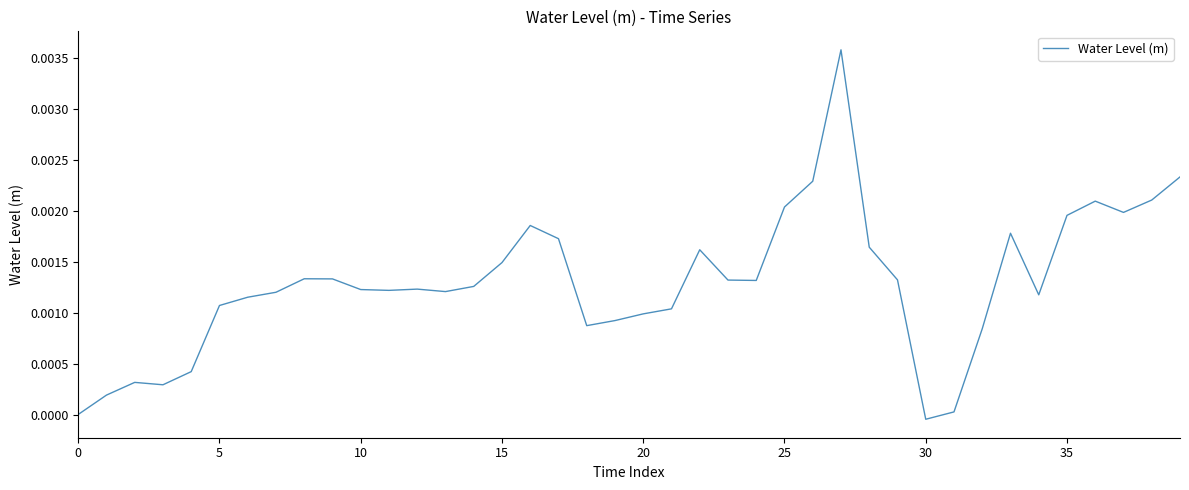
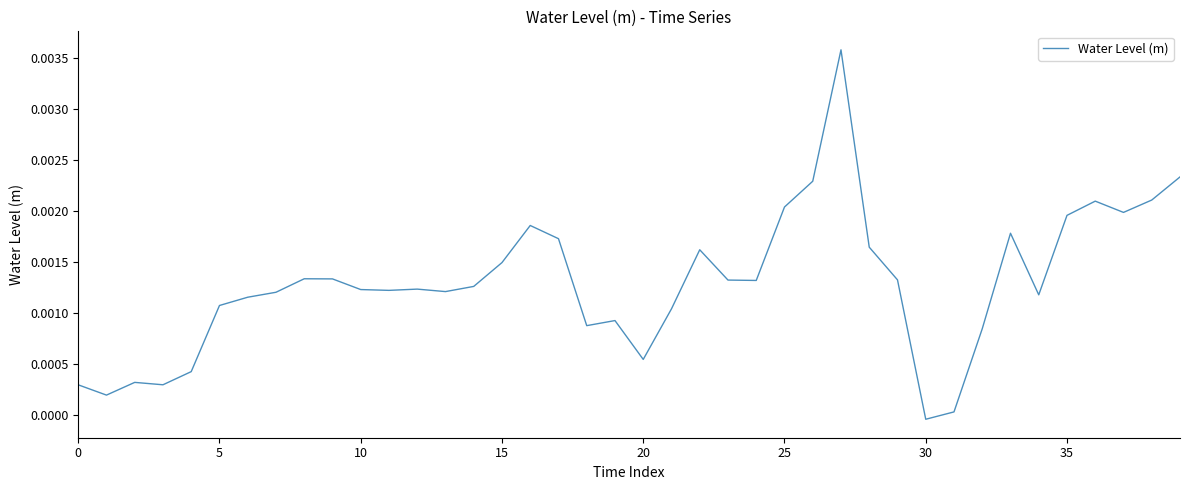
  {
-   "0": 0.00000,
+   "0": 0.00029,
    "5": 0.00107,
    "10": 0.00123,
    "15": 0.00149,
-   "20": 0.00099,
+   "20": 0.00054,
    "25": 0.00204,
    "30": -0.00005,
    "35": 0.00195
  }
